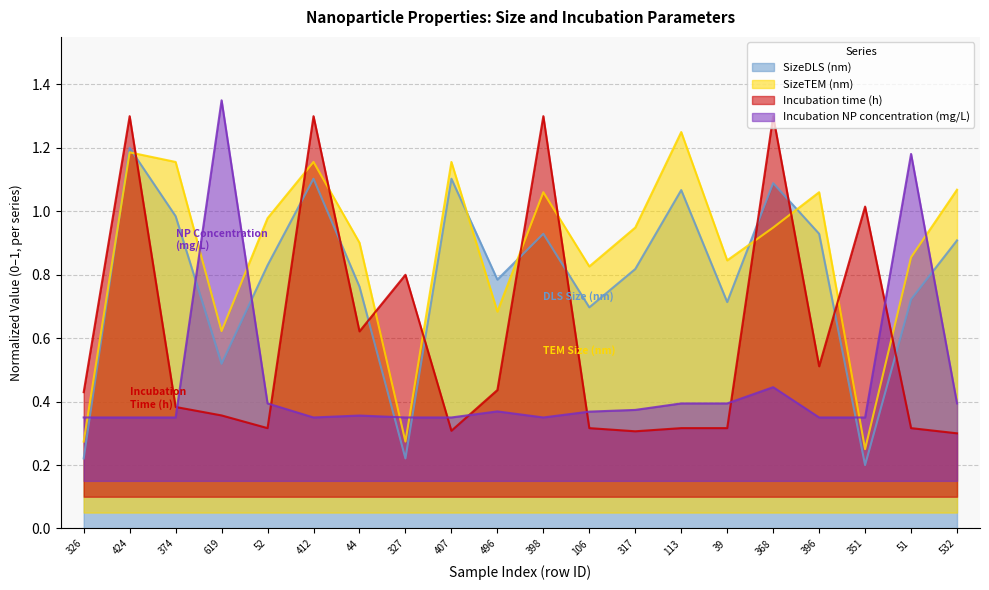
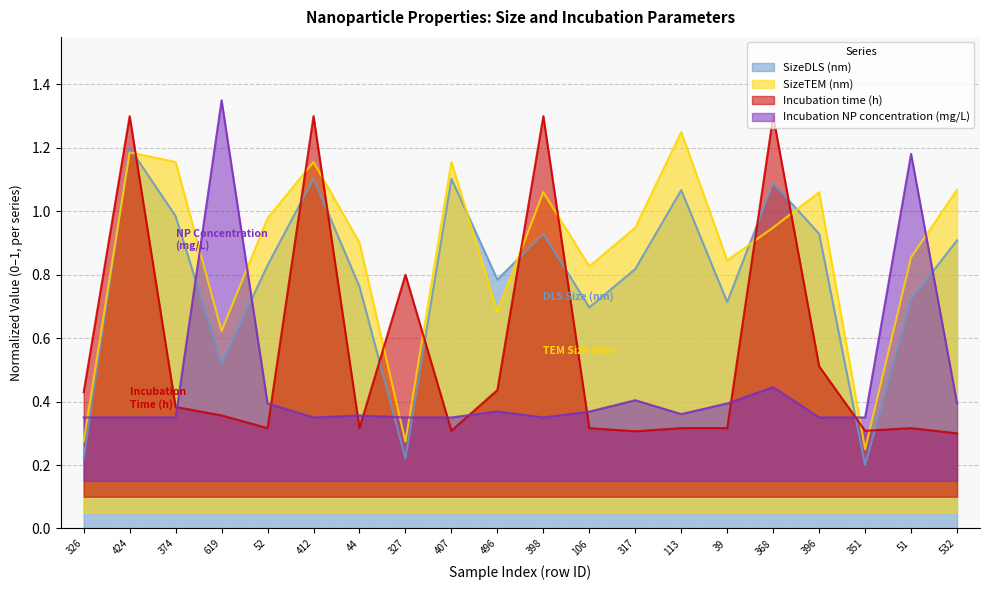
  {
    "SizeDLS (nm)": {
      "326": 0.22,
      "424": 1.20,
      "374": 0.98,
      "619": 0.52,
      "52": 0.83,
      "412": 1.10,
      "44": 0.76,
      "327": 0.22,
      "407": 1.10,
      "496": 0.78,
      "398": 0.93,
      "106": 0.70,
      "317": 0.82,
      "113": 1.07,
      "39": 0.71,
      "368": 1.09,
      "396": 0.93,
      "351": 0.20,
      "51": 0.72,
      "532": 0.91
    },
    "SizeTEM (nm)": {
      "326": 0.27,
      "424": 1.19,
      "374": 1.16,
      "619": 0.62,
      "52": 0.98,
      "412": 1.16,
      "44": 0.90,
      "327": 0.27,
      "407": 1.16,
      "496": 0.68,
      "398": 1.06,
      "106": 0.83,
      "317": 0.95,
      "113": 1.25,
      "39": 0.85,
      "368": 0.95,
      "396": 1.06,
      "351": 0.25,
      "51": 0.85,
      "532": 1.07
    },
    "Incubation time (h)": {
      "326": 0.43,
      "424": 1.30,
      "374": 0.38,
      "619": 0.36,
      "52": 0.32,
      "412": 1.30,
-     "44": 0.62,
+     "44": 0.32,
      "327": 0.80,
      "407": 0.31,
      "496": 0.44,
      "398": 1.30,
      "106": 0.32,
      "317": 0.31,
      "113": 0.32,
      "39": 0.32,
      "396": 0.51,
-     "351": 1.01,
+     "351": 0.31,
      "51": 0.32,
      "532": 0.30
    },
    "Incubation NP concentration (mg/L)": {
      "326": 0.35,
      "424": 0.35,
      "374": 0.35,
      "619": 1.35,
      "52": 0.39,
      "412": 0.35,
      "44": 0.36,
      "327": 0.35,
      "407": 0.35,
      "496": 0.37,
      "398": 0.35,
      "106": 0.37,
-     "317": 0.37,
-     "113": 0.39,
+     "317": 0.40,
+     "113": 0.36,
      "39": 0.39,
      "368": 0.45,
      "396": 0.35,
      "351": 0.35,
      "51": 1.18,
      "532": 0.39
    }
  }
